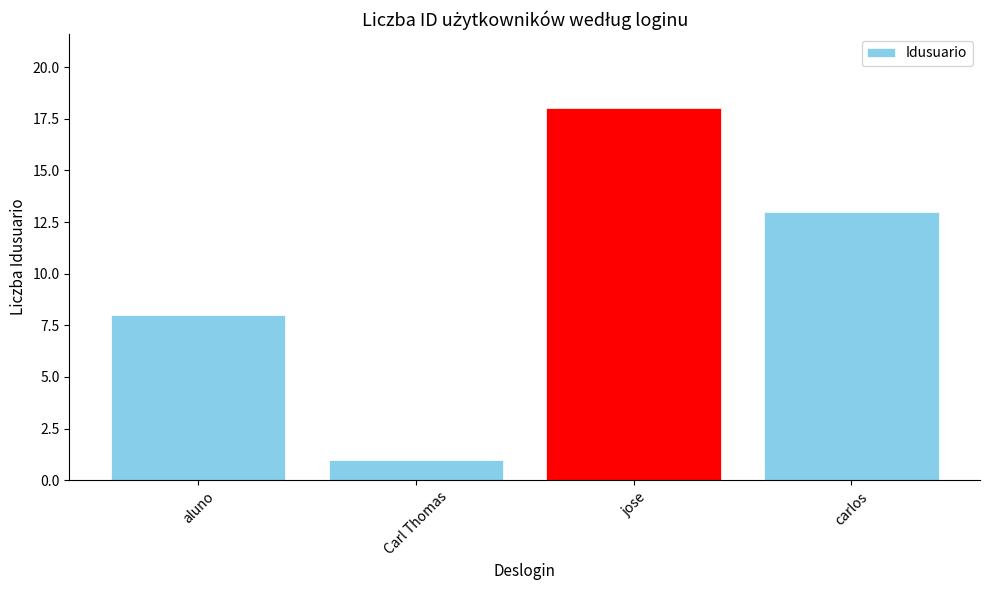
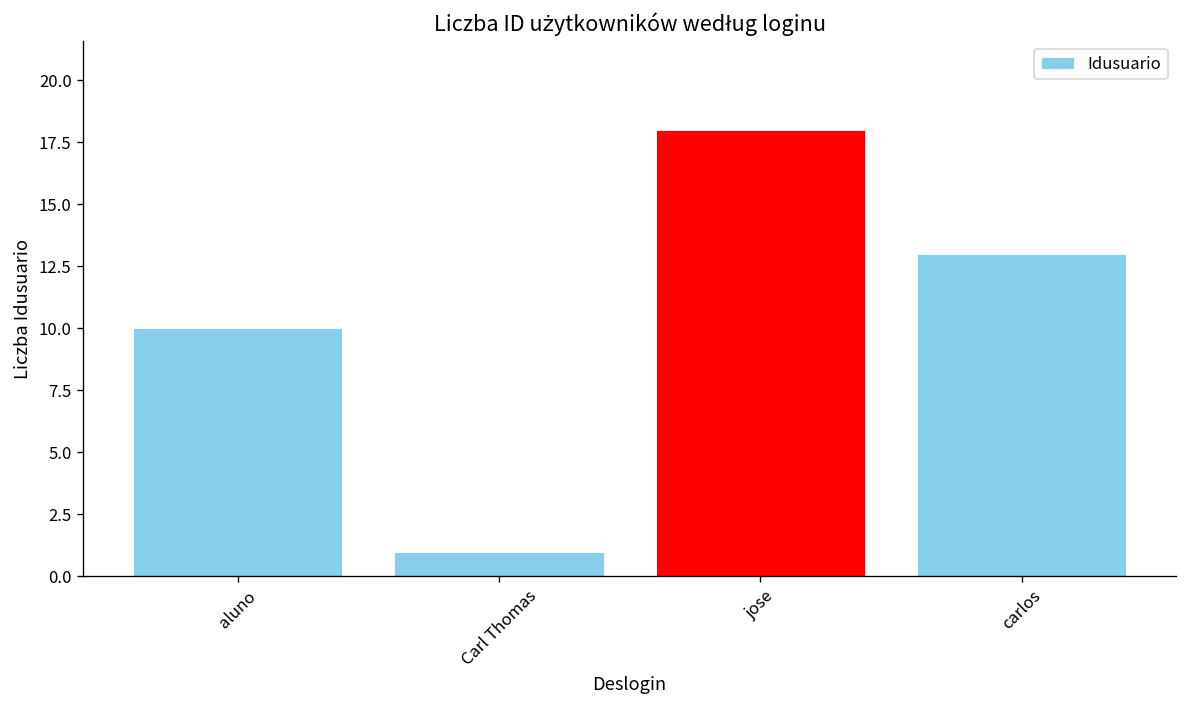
  {
-   "aluno": 8,
+   "aluno": 10,
    "Carl Thomas": 1,
    "jose": 18,
    "carlos": 13
  }
